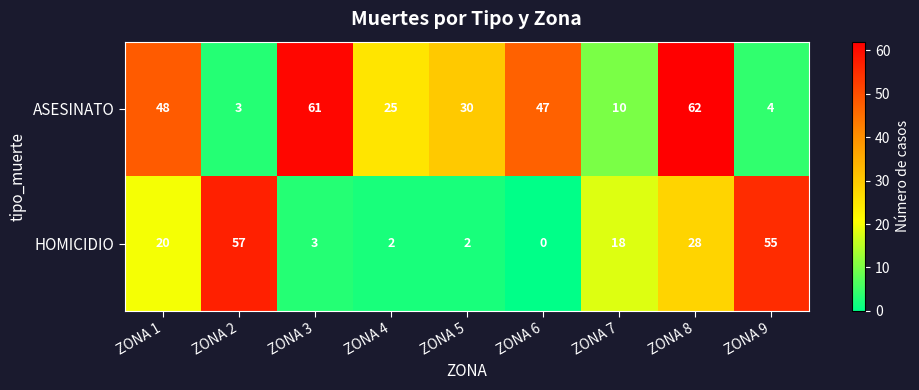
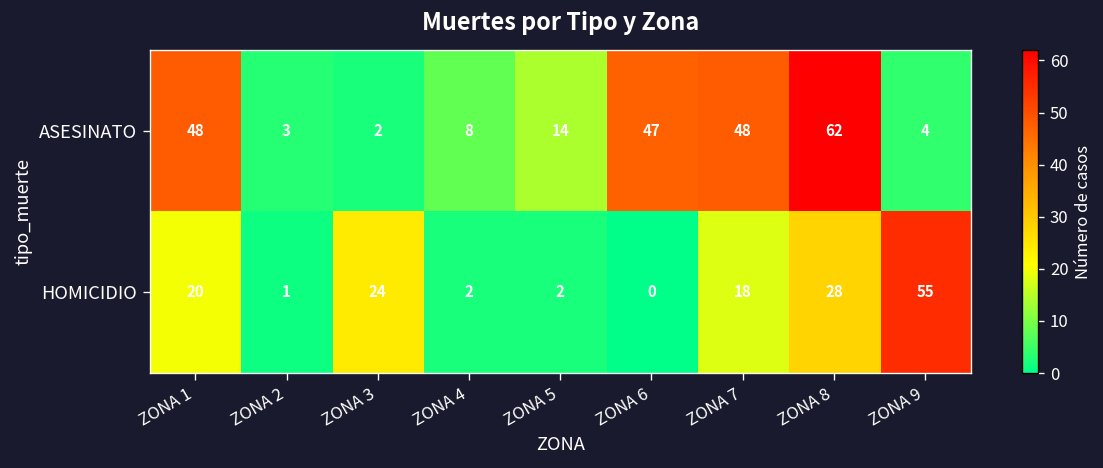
  {
    "ASESINATO": {
      "ZONA 1": 48,
      "ZONA 2": 3,
-     "ZONA 3": 61,
-     "ZONA 4": 25,
-     "ZONA 5": 30,
+     "ZONA 3": 2,
+     "ZONA 4": 8,
+     "ZONA 5": 14,
      "ZONA 6": 47,
-     "ZONA 7": 10,
+     "ZONA 7": 48,
      "ZONA 8": 62,
      "ZONA 9": 4
    },
    "HOMICIDIO": {
      "ZONA 1": 20,
-     "ZONA 2": 57,
-     "ZONA 3": 3,
+     "ZONA 2": 1,
+     "ZONA 3": 24,
      "ZONA 4": 2,
      "ZONA 5": 2,
      "ZONA 6": 0,
      "ZONA 7": 18,
      "ZONA 8": 28,
      "ZONA 9": 55
    }
  }
